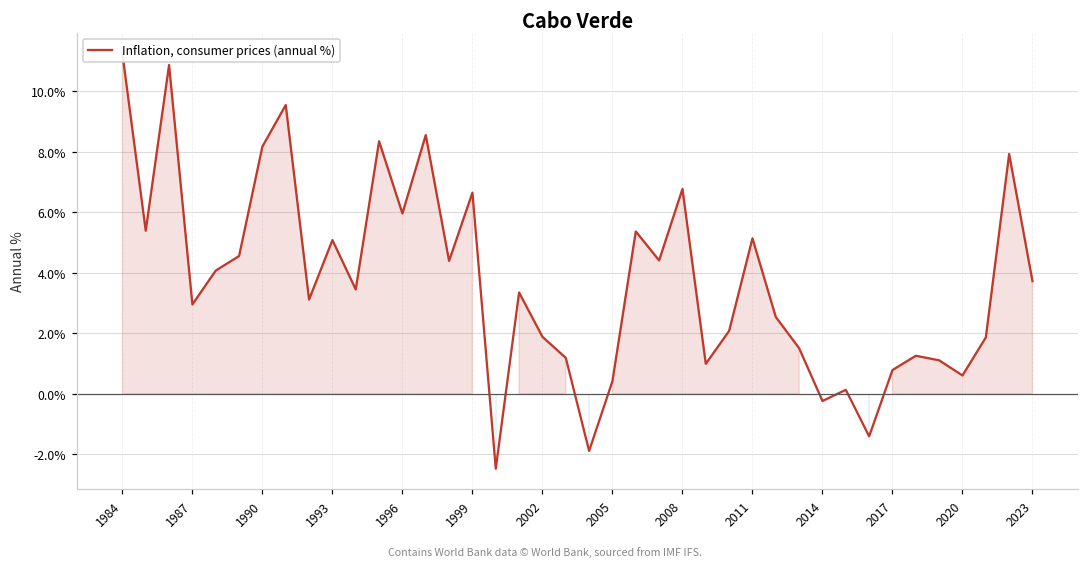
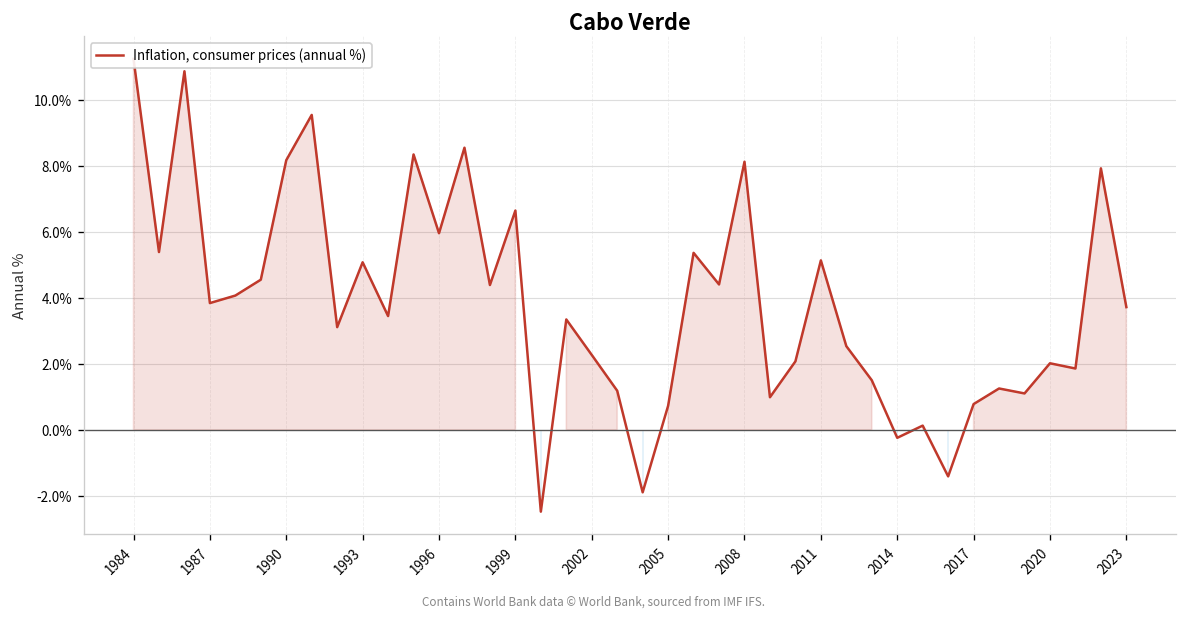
  {
-   "1987": "3.0%",
+   "1987": "3.8%",
    "1990": "8.2%",
    "1993": "5.1%",
    "1996": "6.0%",
    "1999": "6.7%",
-   "2002": "1.9%",
-   "2005": "0.4%",
-   "2008": "6.8%",
+   "2002": "2.3%",
+   "2005": "0.7%",
+   "2008": "8.1%",
    "2011": "5.1%",
    "2014": "-0.2%",
    "2017": "0.8%",
-   "2020": "0.6%",
+   "2020": "2.0%",
    "2023": "3.7%"
  }
